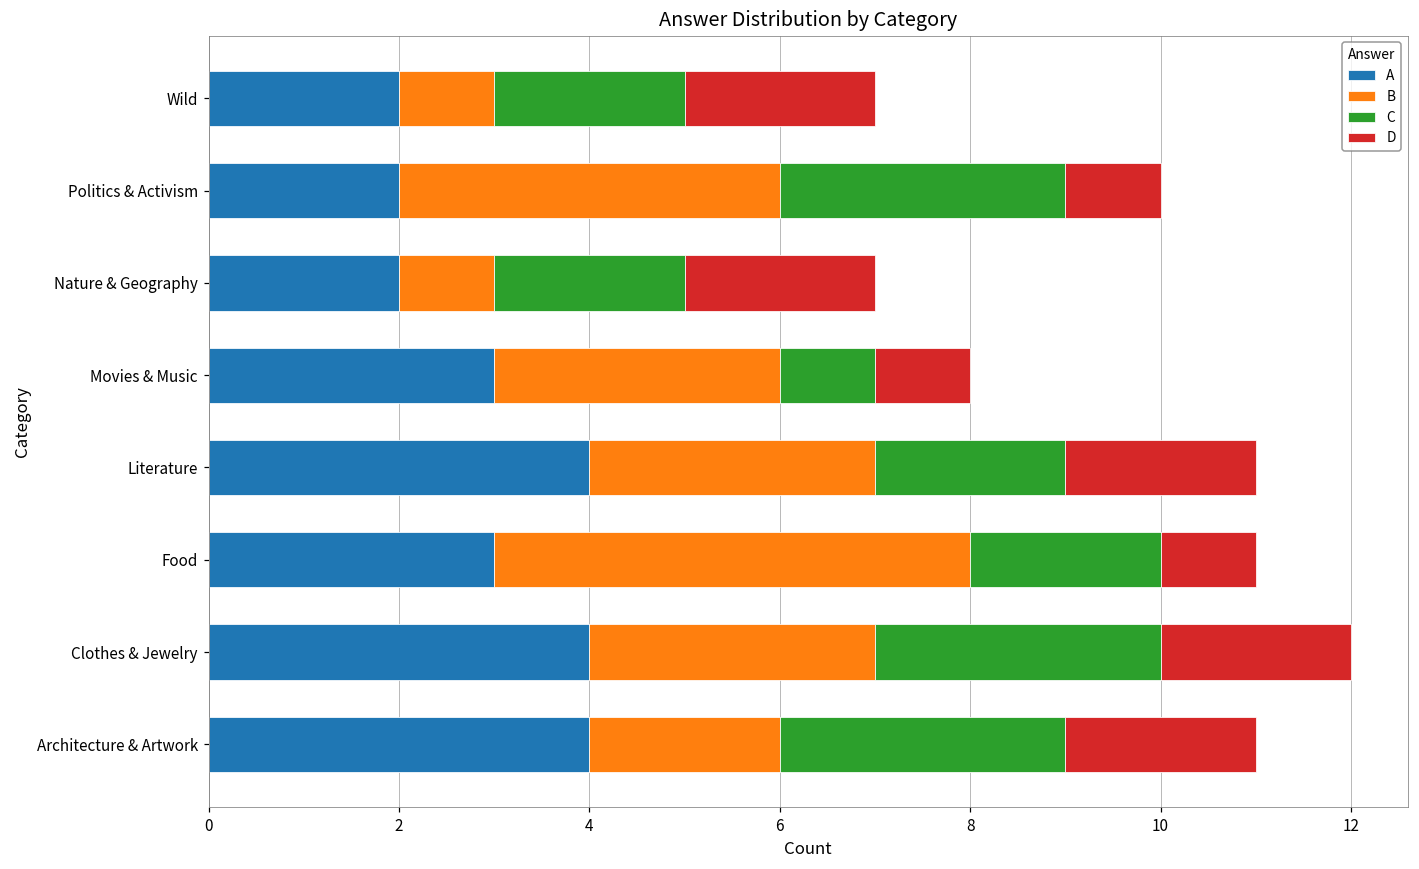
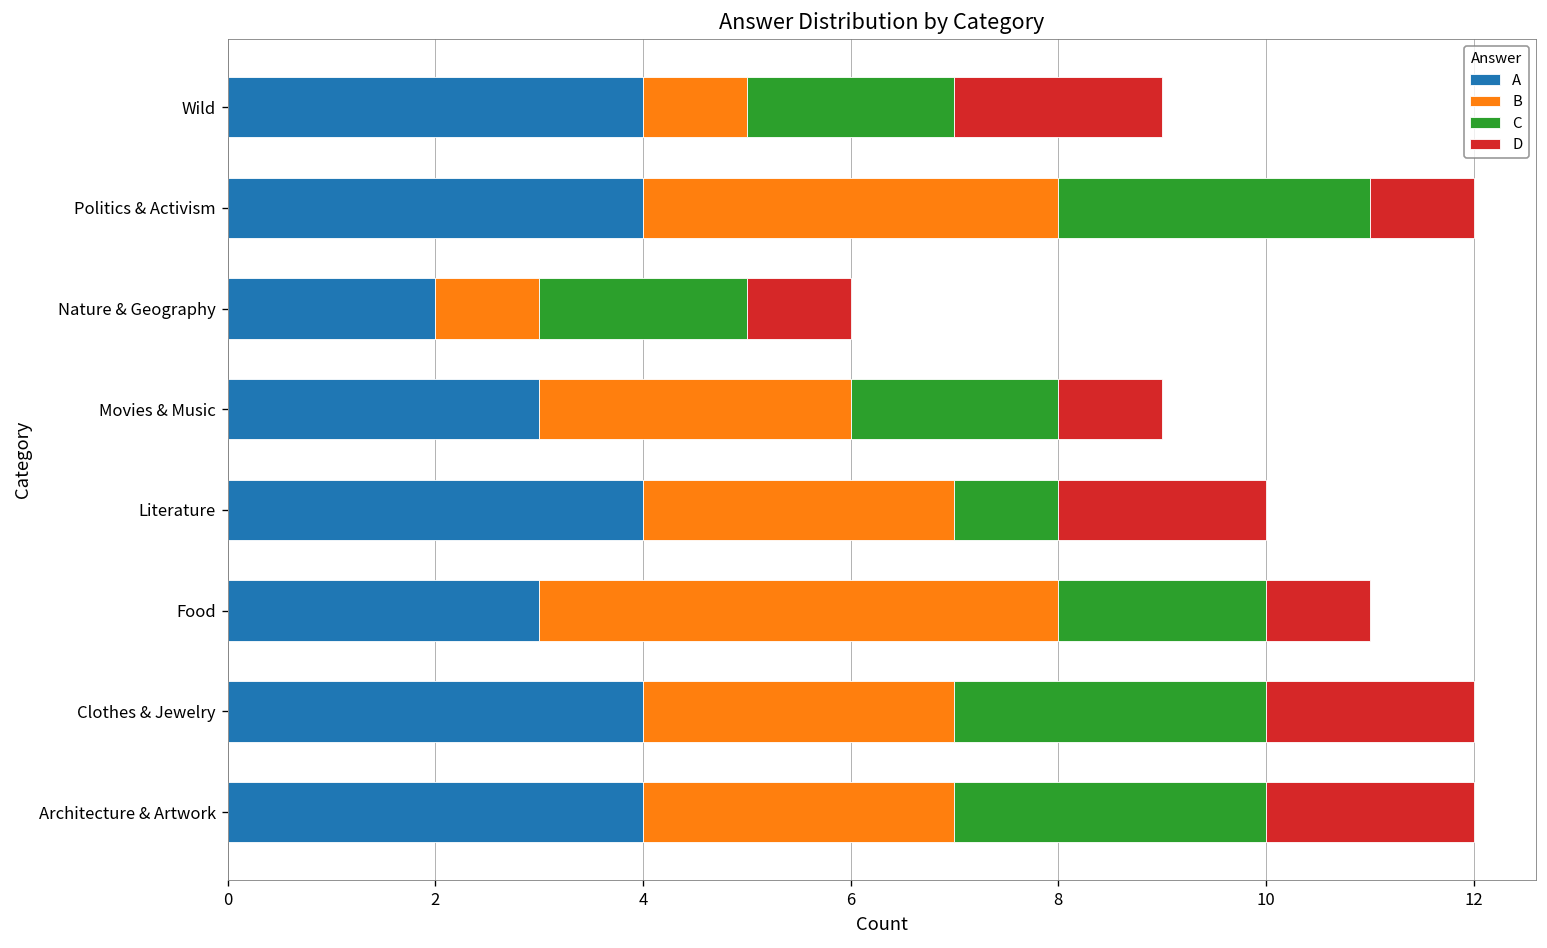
  {
    "A": {
-     "Wild": 2,
-     "Politics & Activism": 2,
+     "Wild": 4,
+     "Politics & Activism": 4,
      "Nature & Geography": 2,
      "Movies & Music": 3,
      "Literature": 4,
      "Food": 3,
      "Clothes & Jewelry": 4,
      "Architecture & Artwork": 4
    },
    "B": {
      "Wild": 1,
      "Politics & Activism": 4,
      "Nature & Geography": 1,
      "Movies & Music": 3,
      "Literature": 3,
      "Food": 5,
      "Clothes & Jewelry": 3,
-     "Architecture & Artwork": 2
+     "Architecture & Artwork": 3
    },
    "C": {
      "Wild": 2,
      "Politics & Activism": 3,
      "Nature & Geography": 2,
-     "Movies & Music": 1,
-     "Literature": 2,
+     "Movies & Music": 2,
+     "Literature": 1,
      "Food": 2,
      "Clothes & Jewelry": 3,
      "Architecture & Artwork": 3
    },
    "D": {
      "Wild": 2,
      "Politics & Activism": 1,
-     "Nature & Geography": 2,
+     "Nature & Geography": 1,
      "Movies & Music": 1,
      "Literature": 2,
      "Food": 1,
      "Clothes & Jewelry": 2,
      "Architecture & Artwork": 2
    }
  }
